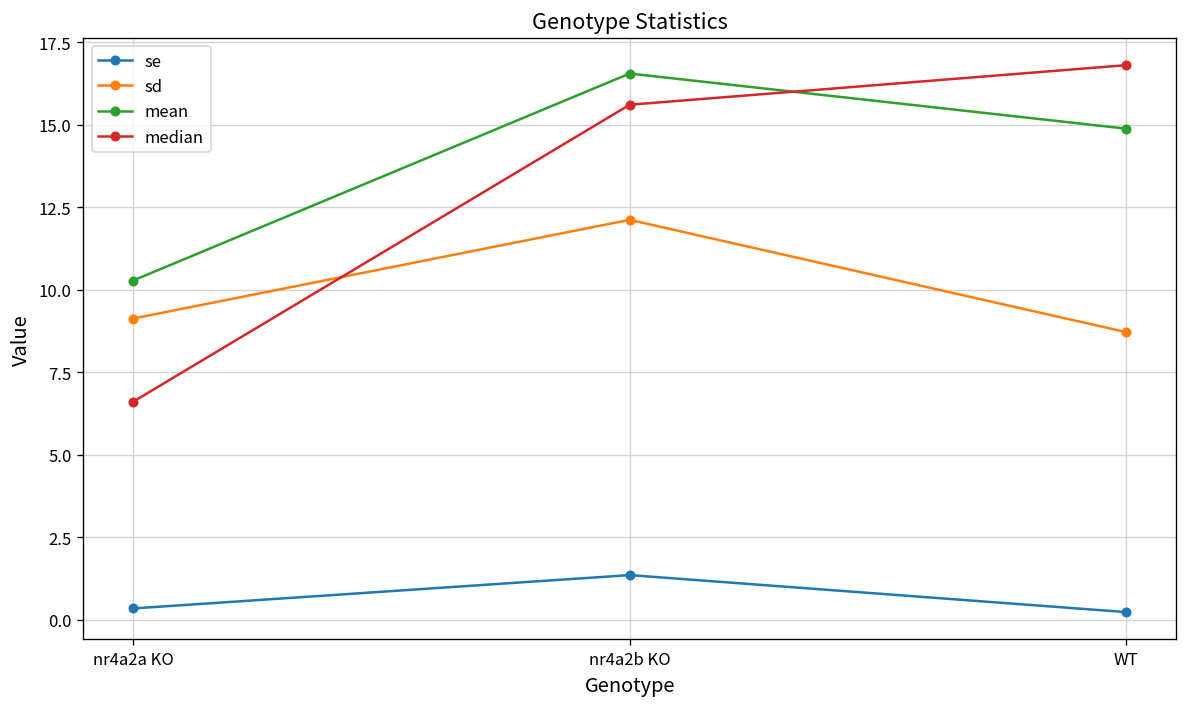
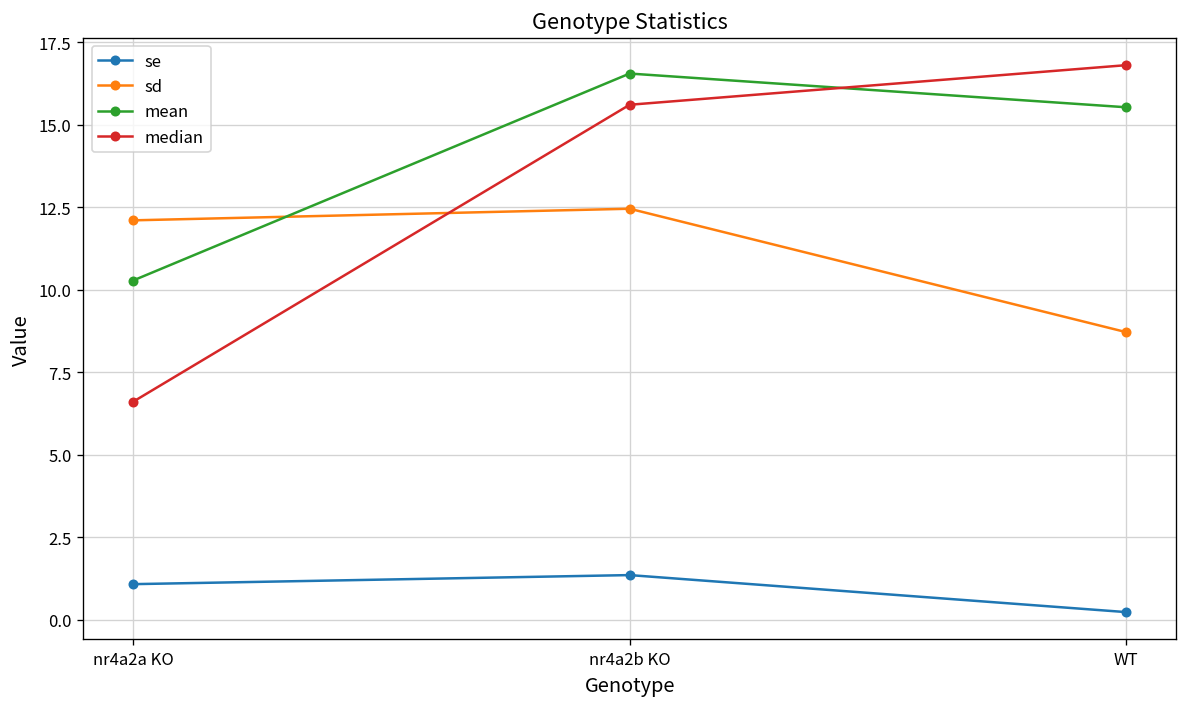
  {
    "se": {
-     "nr4a2a KO": 0.3,
+     "nr4a2a KO": 1.1,
      "nr4a2b KO": 1.4,
      "WT": 0.2
    },
    "sd": {
-     "nr4a2a KO": 9.1,
-     "nr4a2b KO": 12.1,
+     "nr4a2a KO": 12.1,
+     "nr4a2b KO": 12.5,
      "WT": 8.7
    },
    "mean": {
      "nr4a2a KO": 10.3,
      "nr4a2b KO": 16.5,
-     "WT": 14.9
+     "WT": 15.5
    },
    "median": {
      "nr4a2a KO": 6.6,
      "nr4a2b KO": 15.6,
      "WT": 16.8
    }
  }
